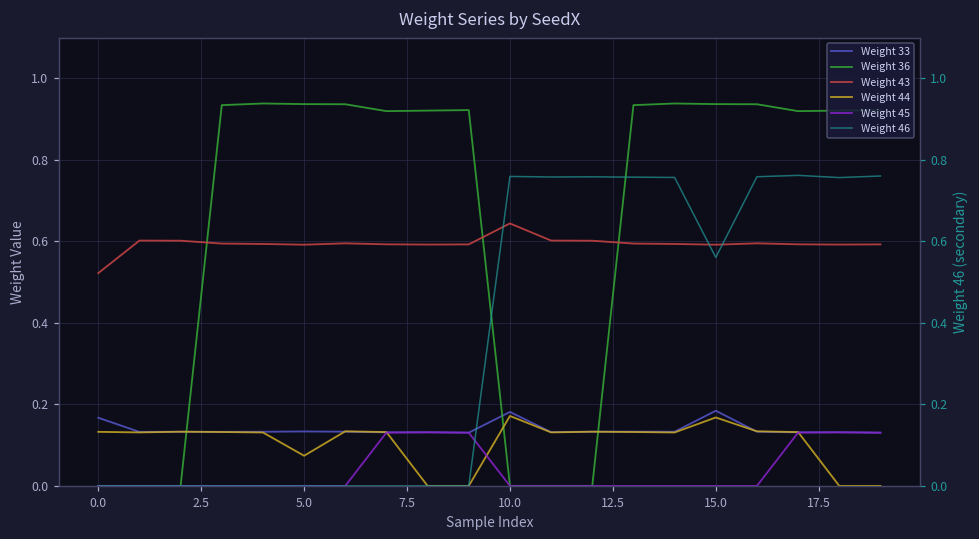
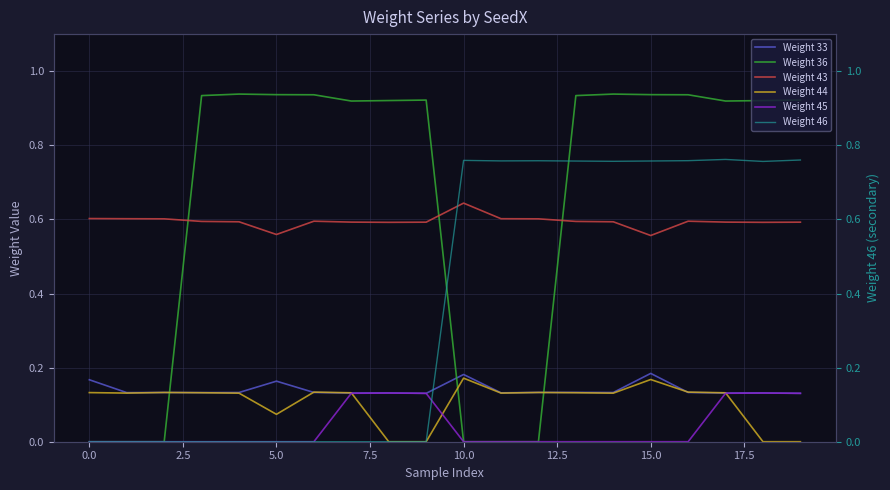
  {
    "Weight 33": {
      "0.0": 0.17,
-     "5.0": 0.13,
+     "5.0": 0.16,
      "10.0": 0.18,
      "15.0": 0.18
    },
    "Weight 36": {
      "5.0": 0.94,
      "15.0": 0.94
    },
    "Weight 43": {
-     "0.0": 0.52,
-     "5.0": 0.59,
+     "0.0": 0.60,
+     "5.0": 0.56,
      "10.0": 0.64,
-     "15.0": 0.59
+     "15.0": 0.56
    },
    "Weight 44": {
      "0.0": 0.13,
      "5.0": 0.07,
      "10.0": 0.17,
      "15.0": 0.17
    },
    "Weight 45": {
      "5.0": 0.00,
      "15.0": 0.00
    },
    "Weight 46": {
      "0.0": 0.00,
      "5.0": 0.00,
      "10.0": 0.76,
-     "15.0": 0.56
+     "15.0": 0.76
    }
  }
